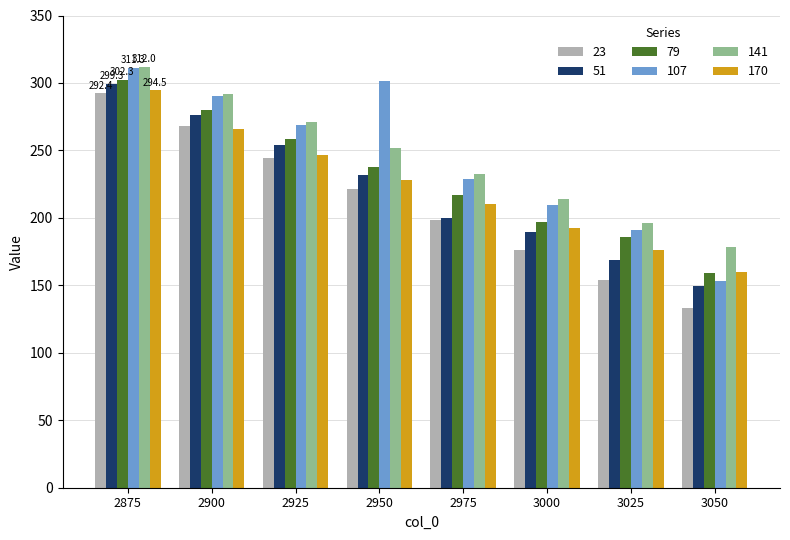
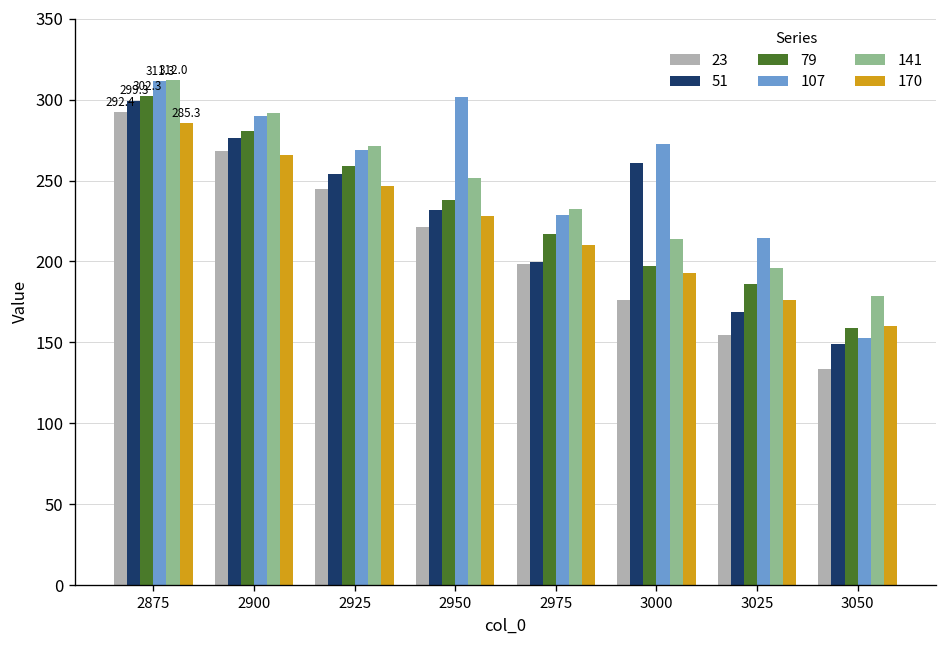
  {
    "51": {
      "2900": 277,
      "2925": 254,
      "2950": 232,
      "2975": 200,
-     "3000": 189,
+     "3000": 261,
      "3025": 169,
      "3050": 149
    },
    "79": {
      "2900": 280,
      "2925": 259,
      "2950": 238,
      "2975": 217,
      "3000": 197,
      "3025": 186,
      "3050": 159
    },
    "107": {
      "2900": 290,
      "2925": 269,
      "2950": 302,
      "2975": 229,
-     "3000": 210,
-     "3025": 191,
+     "3000": 273,
+     "3025": 214,
      "3050": 153
    },
    "170": {
-     "2875": 294.5
+     "2875": 285.3
    }
  }
